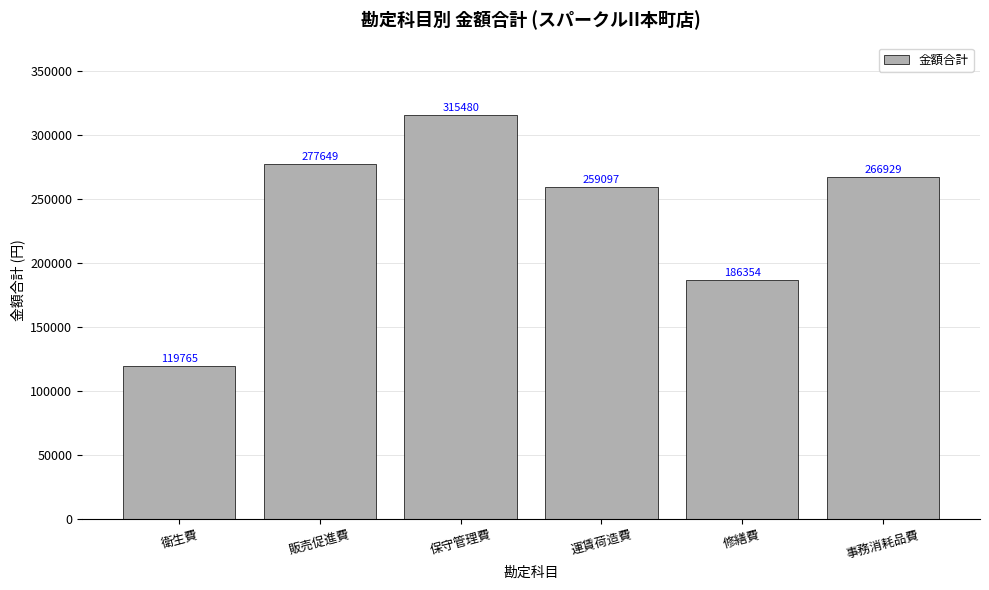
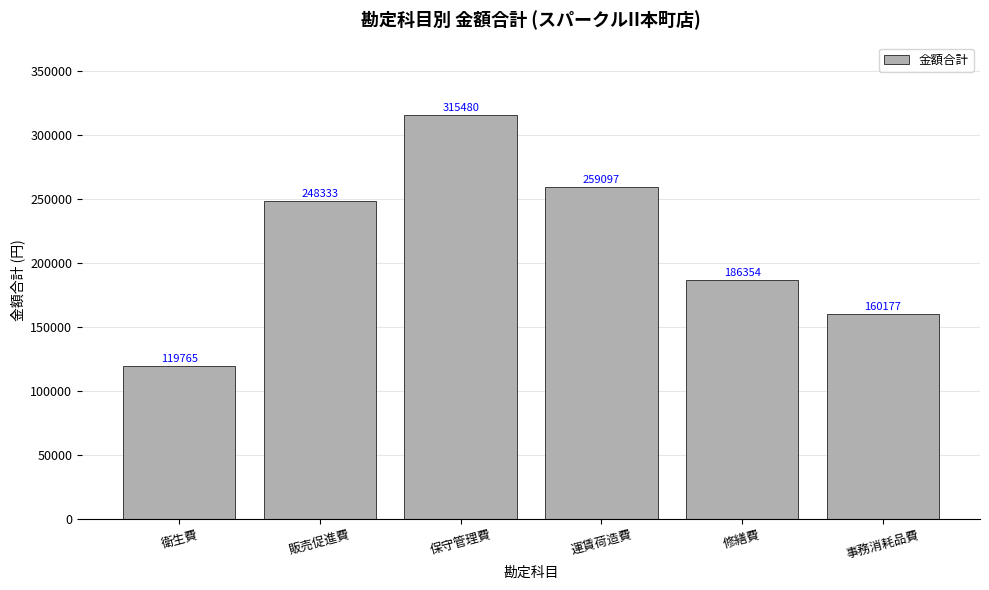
  {
    "衛生費": 119765,
-   "販売促進費": 277649,
+   "販売促進費": 248333,
    "保守管理費": 315480,
    "運賃荷造費": 259097,
    "修繕費": 186354,
-   "事務消耗品費": 266929
+   "事務消耗品費": 160177
  }
